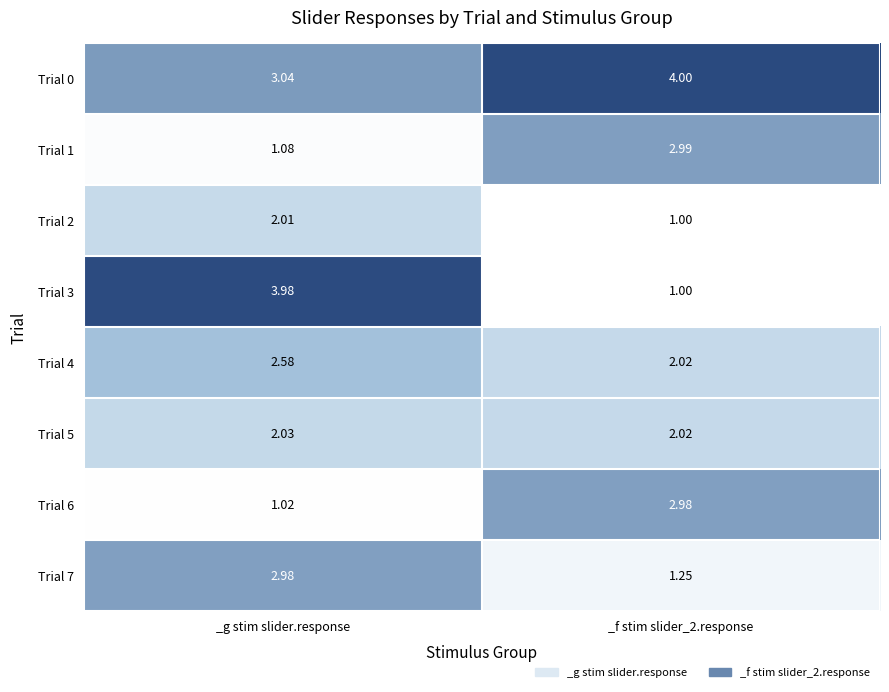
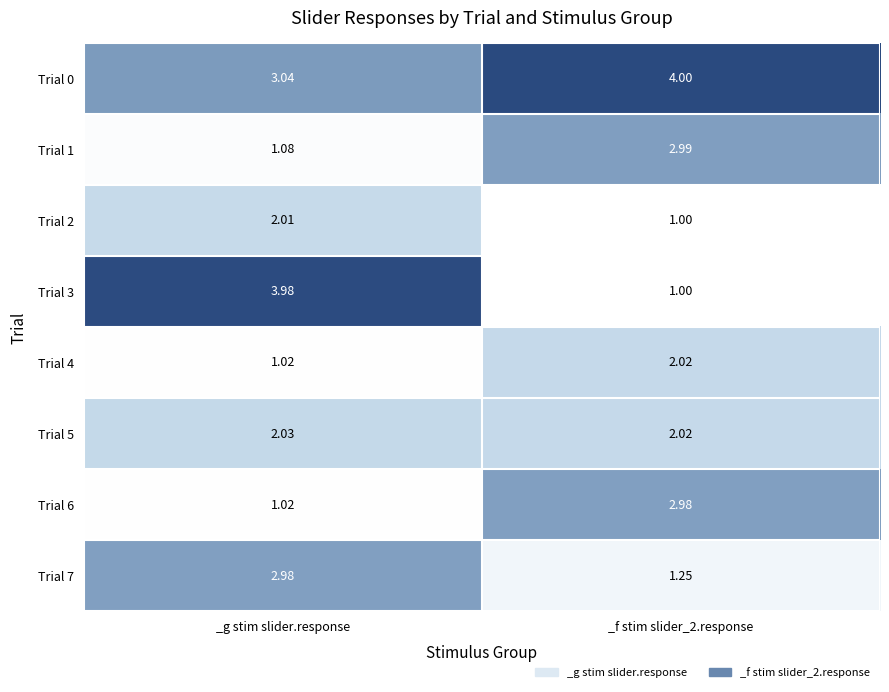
  {
    "Trial 0": {
      "_g stim slider.response": 3.04,
      "_f stim slider_2.response": 4.00
    },
    "Trial 1": {
      "_g stim slider.response": 1.08,
      "_f stim slider_2.response": 2.99
    },
    "Trial 2": {
      "_g stim slider.response": 2.01,
      "_f stim slider_2.response": 1.00
    },
    "Trial 3": {
      "_g stim slider.response": 3.98,
      "_f stim slider_2.response": 1.00
    },
    "Trial 4": {
-     "_g stim slider.response": 2.58,
+     "_g stim slider.response": 1.02,
      "_f stim slider_2.response": 2.02
    },
    "Trial 5": {
      "_g stim slider.response": 2.03,
      "_f stim slider_2.response": 2.02
    },
    "Trial 6": {
      "_g stim slider.response": 1.02,
      "_f stim slider_2.response": 2.98
    },
    "Trial 7": {
      "_g stim slider.response": 2.98,
      "_f stim slider_2.response": 1.25
    }
  }
